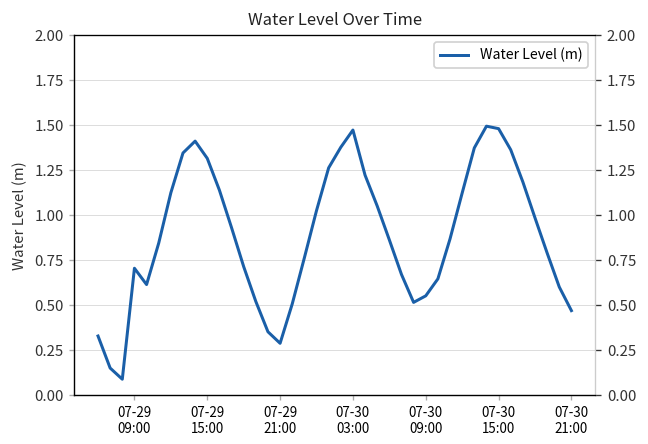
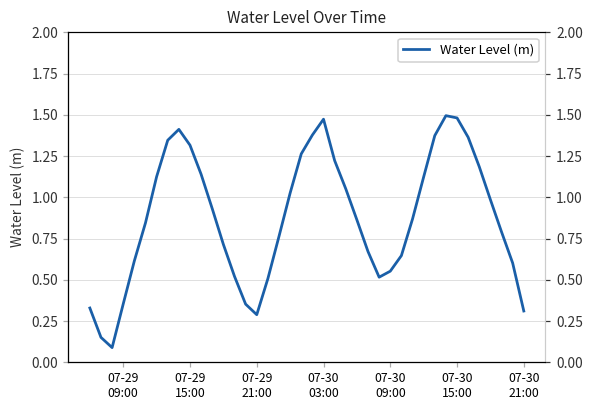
  {
-   "07-29 09:00": 0.71,
+   "07-29 09:00": 0.35,
    "07-29 15:00": 1.32,
    "07-29 21:00": 0.29,
    "07-30 03:00": 1.47,
    "07-30 09:00": 0.55,
    "07-30 15:00": 1.48,
-   "07-30 21:00": 0.47
+   "07-30 21:00": 0.31
  }
